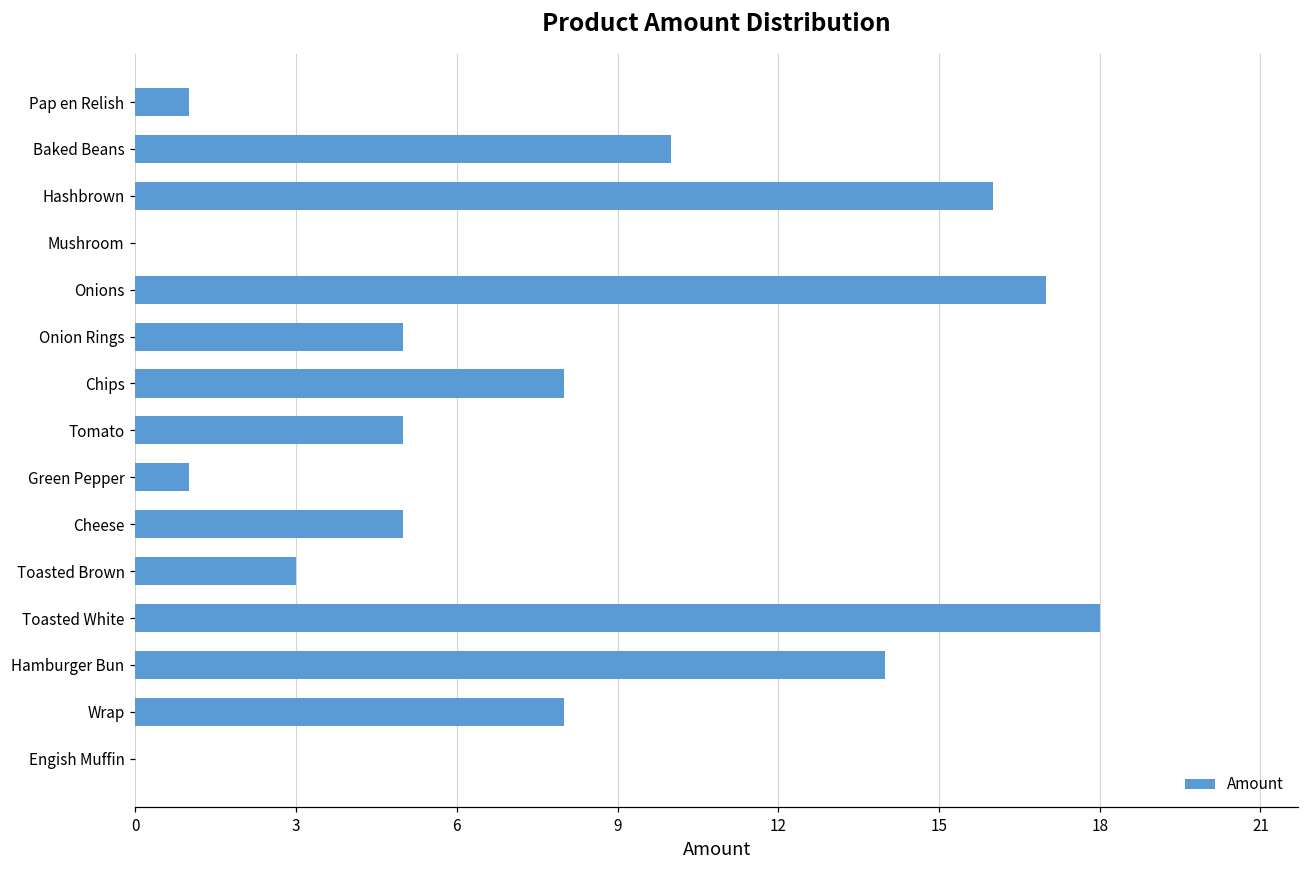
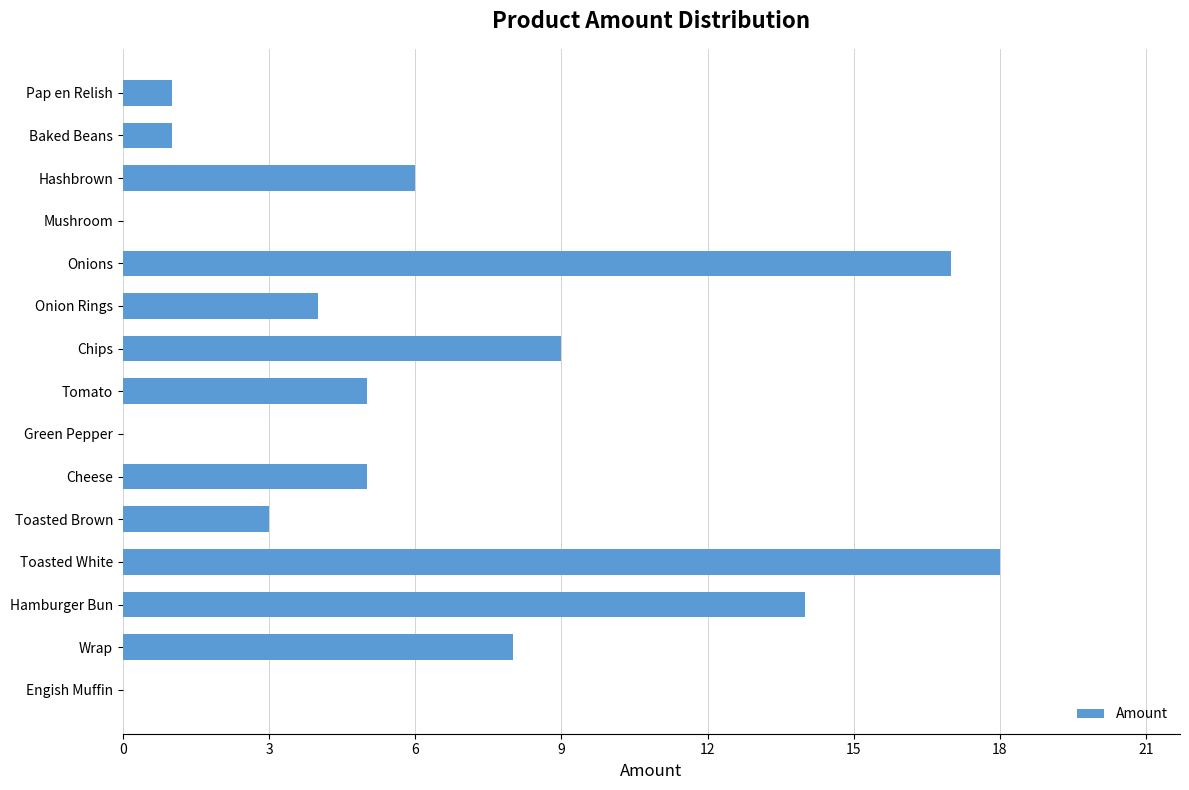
  {
    "Pap en Relish": 1,
-   "Baked Beans": 10,
-   "Hashbrown": 16,
+   "Baked Beans": 1,
+   "Hashbrown": 6,
    "Mushroom": 0,
    "Onions": 17,
-   "Onion Rings": 5,
-   "Chips": 8,
+   "Onion Rings": 4,
+   "Chips": 9,
    "Tomato": 5,
-   "Green Pepper": 1,
+   "Green Pepper": 0,
    "Cheese": 5,
    "Toasted Brown": 3,
    "Toasted White": 18,
    "Hamburger Bun": 14,
    "Wrap": 8,
    "Engish Muffin": 0
  }
